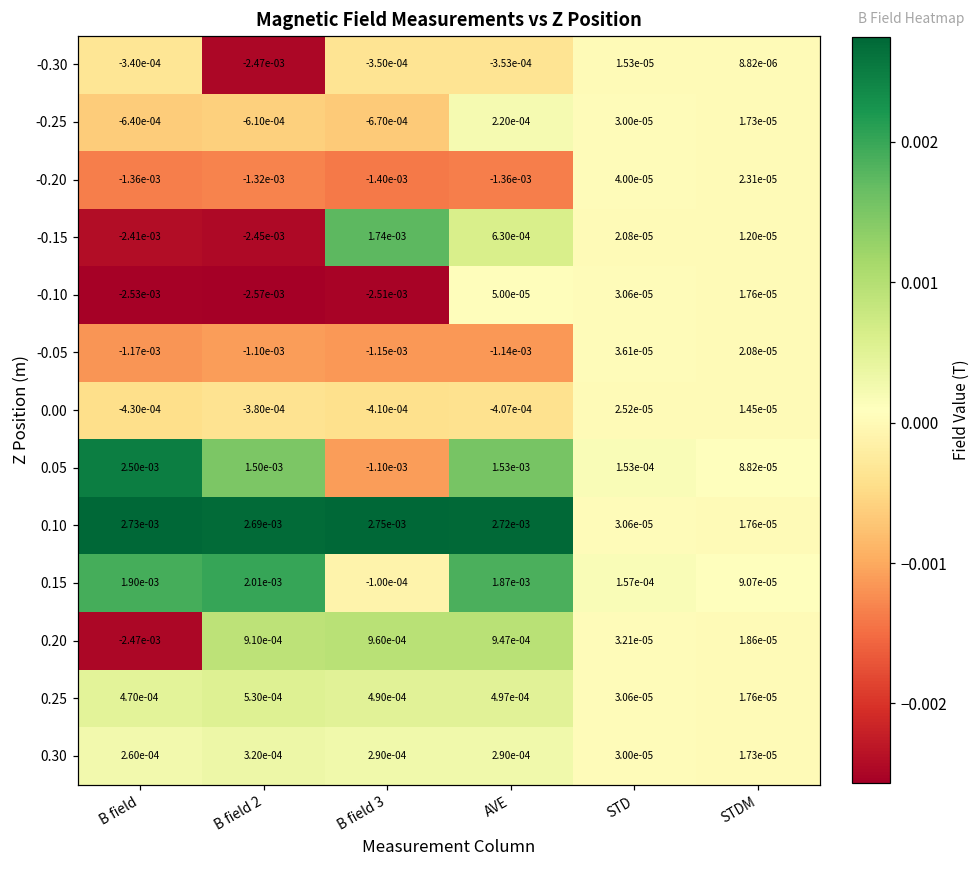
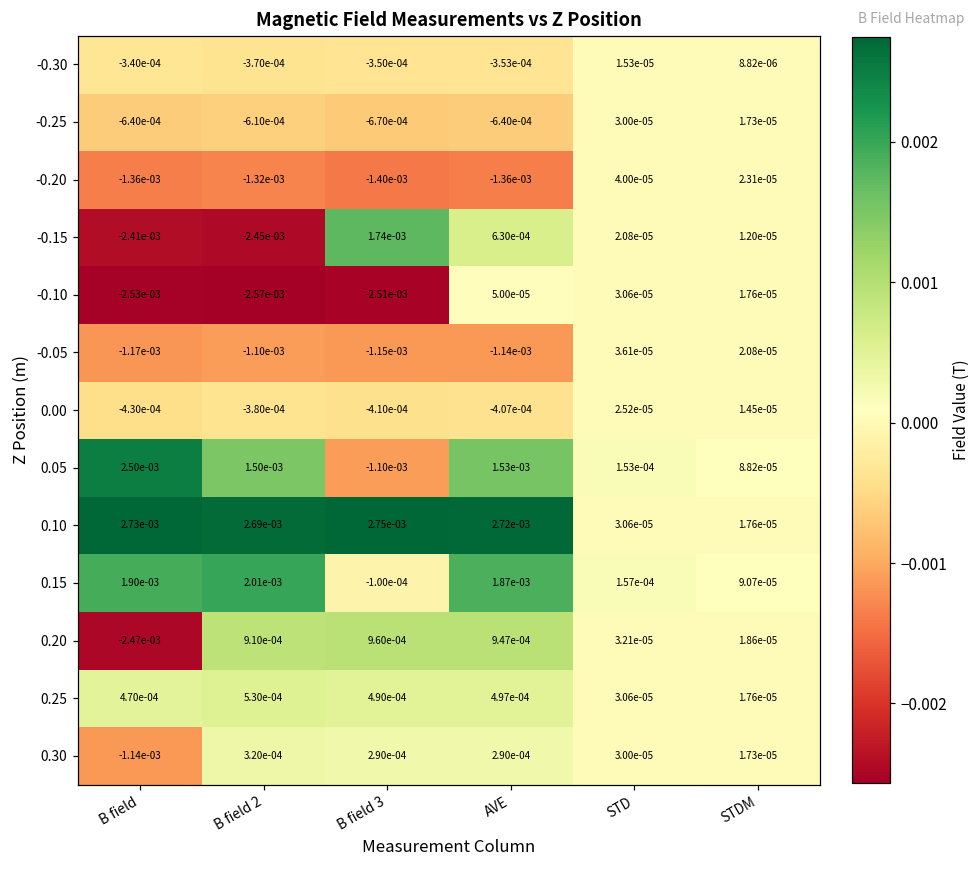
  {
    "-0.30": {
      "B field": "-3.40e-04",
-     "B field 2": "-2.47e-03",
+     "B field 2": "-3.70e-04",
      "B field 3": "-3.50e-04",
      "AVE": "-3.53e-04",
      "STD": "1.53e-05",
      "STDM": "8.82e-06"
    },
    "-0.25": {
      "B field": "-6.40e-04",
      "B field 2": "-6.10e-04",
      "B field 3": "-6.70e-04",
-     "AVE": "2.20e-04",
+     "AVE": "-6.40e-04",
      "STD": "3.00e-05",
      "STDM": "1.73e-05"
    },
    "-0.20": {
      "B field": "-1.36e-03",
      "B field 2": "-1.32e-03",
      "B field 3": "-1.40e-03",
      "AVE": "-1.36e-03",
      "STD": "4.00e-05",
      "STDM": "2.31e-05"
    },
    "-0.15": {
      "B field": "-2.41e-03",
      "B field 2": "-2.45e-03",
      "B field 3": "1.74e-03",
      "AVE": "6.30e-04",
      "STD": "2.08e-05",
      "STDM": "1.20e-05"
    },
    "-0.10": {
      "B field": "-2.53e-03",
      "B field 2": "-2.57e-03",
      "B field 3": "-2.51e-03",
      "AVE": "5.00e-05",
      "STD": "3.06e-05",
      "STDM": "1.76e-05"
    },
    "-0.05": {
      "B field": "-1.17e-03",
      "B field 2": "-1.10e-03",
      "B field 3": "-1.15e-03",
      "AVE": "-1.14e-03",
      "STD": "3.61e-05",
      "STDM": "2.08e-05"
    },
    "0.00": {
      "B field": "-4.30e-04",
      "B field 2": "-3.80e-04",
      "B field 3": "-4.10e-04",
      "AVE": "-4.07e-04",
      "STD": "2.52e-05",
      "STDM": "1.45e-05"
    },
    "0.05": {
      "B field": "2.50e-03",
      "B field 2": "1.50e-03",
      "B field 3": "-1.10e-03",
      "AVE": "1.53e-03",
      "STD": "1.53e-04",
      "STDM": "8.82e-05"
    },
    "0.10": {
      "B field": "2.73e-03",
      "B field 2": "2.69e-03",
      "B field 3": "2.75e-03",
      "AVE": "2.72e-03",
      "STD": "3.06e-05",
      "STDM": "1.76e-05"
    },
    "0.15": {
      "B field": "1.90e-03",
      "B field 2": "2.01e-03",
      "B field 3": "-1.00e-04",
      "AVE": "1.87e-03",
      "STD": "1.57e-04",
      "STDM": "9.07e-05"
    },
    "0.20": {
      "B field": "-2.47e-03",
      "B field 2": "9.10e-04",
      "B field 3": "9.60e-04",
      "AVE": "9.47e-04",
      "STD": "3.21e-05",
      "STDM": "1.86e-05"
    },
    "0.25": {
      "B field": "4.70e-04",
      "B field 2": "5.30e-04",
      "B field 3": "4.90e-04",
      "AVE": "4.97e-04",
      "STD": "3.06e-05",
      "STDM": "1.76e-05"
    },
    "0.30": {
-     "B field": "2.60e-04",
+     "B field": "-1.14e-03",
      "B field 2": "3.20e-04",
      "B field 3": "2.90e-04",
      "AVE": "2.90e-04",
      "STD": "3.00e-05",
      "STDM": "1.73e-05"
    }
  }
